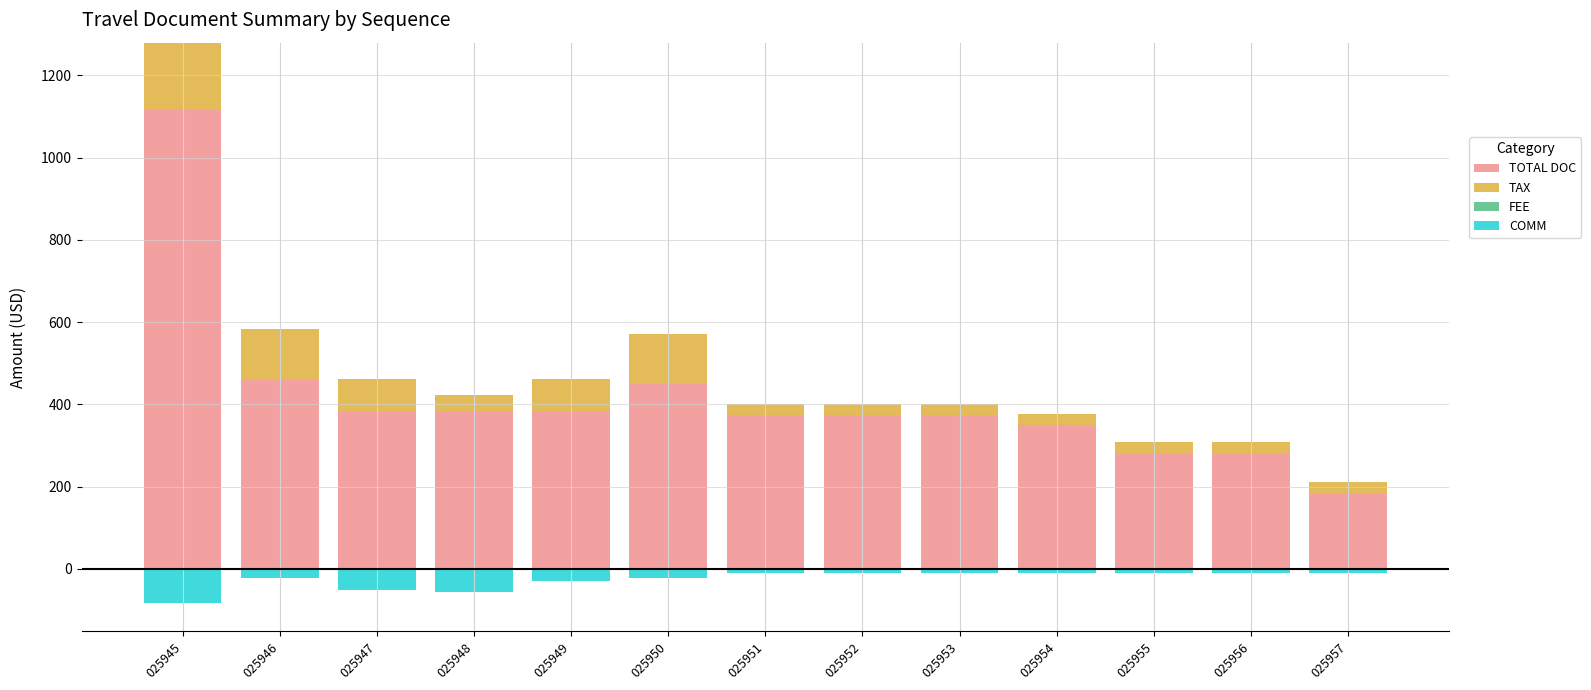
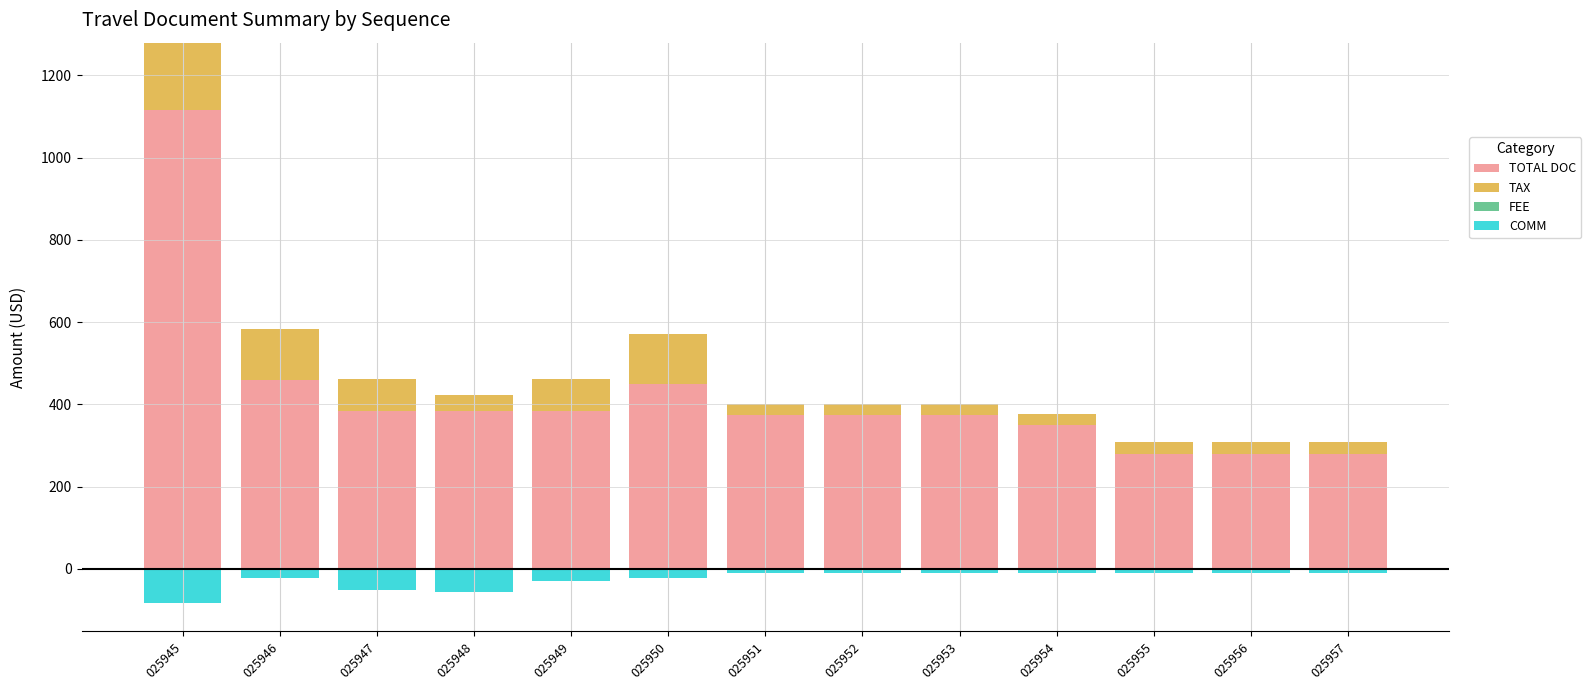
  {
    "TOTAL DOC": {
      "025945": 1120,
      "025946": 460,
      "025947": 390,
      "025948": 390,
      "025949": 390,
      "025950": 450,
      "025951": 370,
      "025952": 370,
      "025953": 370,
      "025954": 350,
      "025955": 280,
      "025956": 280,
-     "025957": 180
+     "025957": 280
    },
    "COMM": {
      "025945": -80,
      "025946": -20,
      "025947": -50,
      "025948": -60,
      "025949": -30,
      "025950": -20,
      "025951": -10,
      "025952": -10,
      "025953": -10,
      "025954": -10,
      "025955": -10,
      "025956": -10,
      "025957": -10
    }
  }
